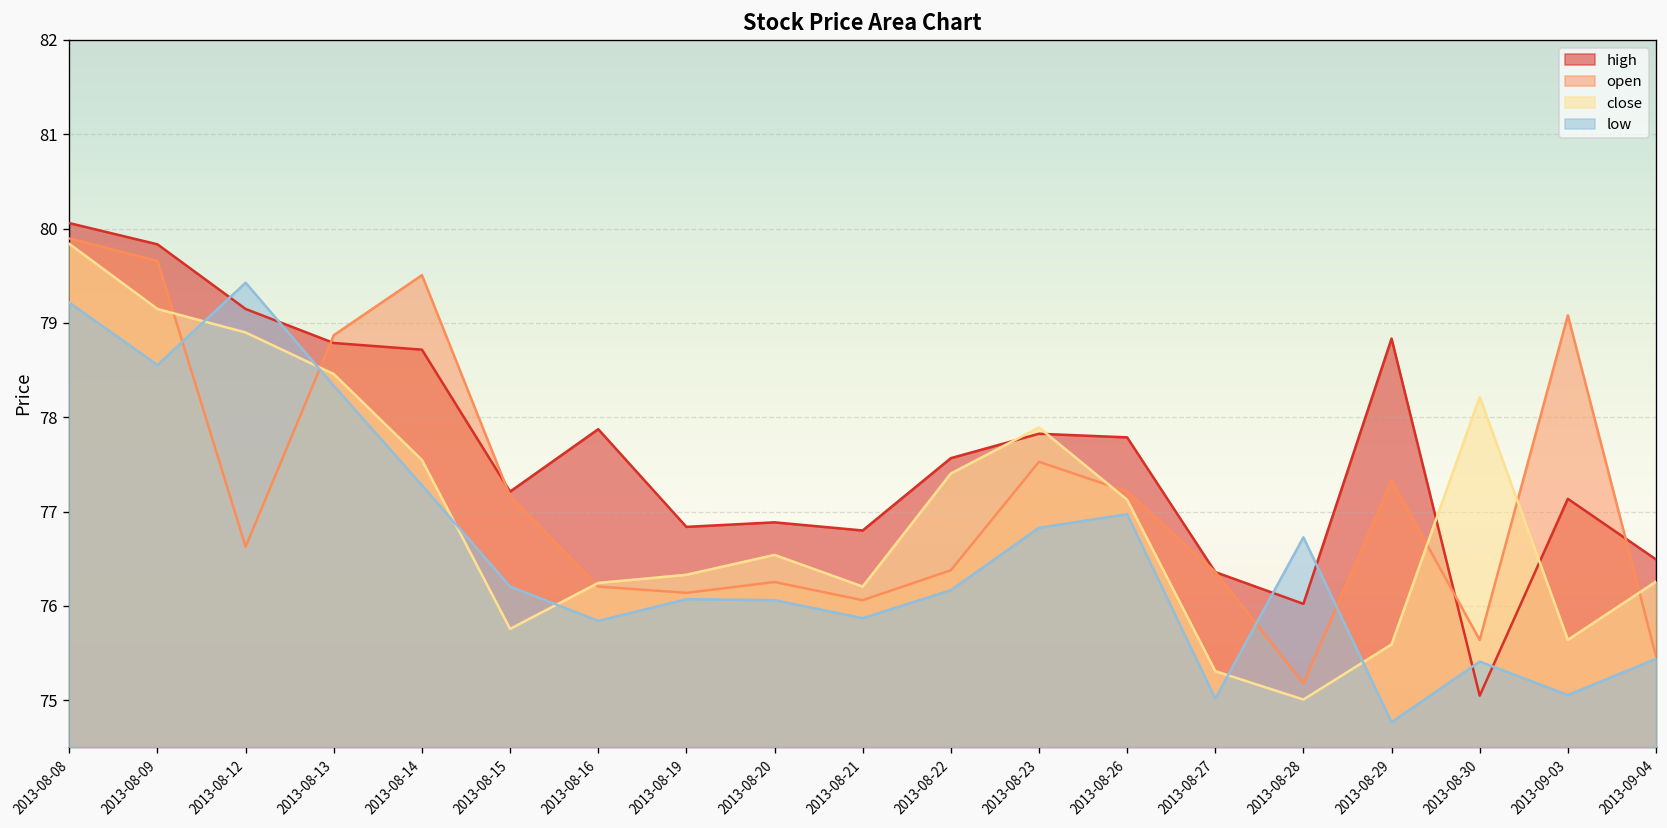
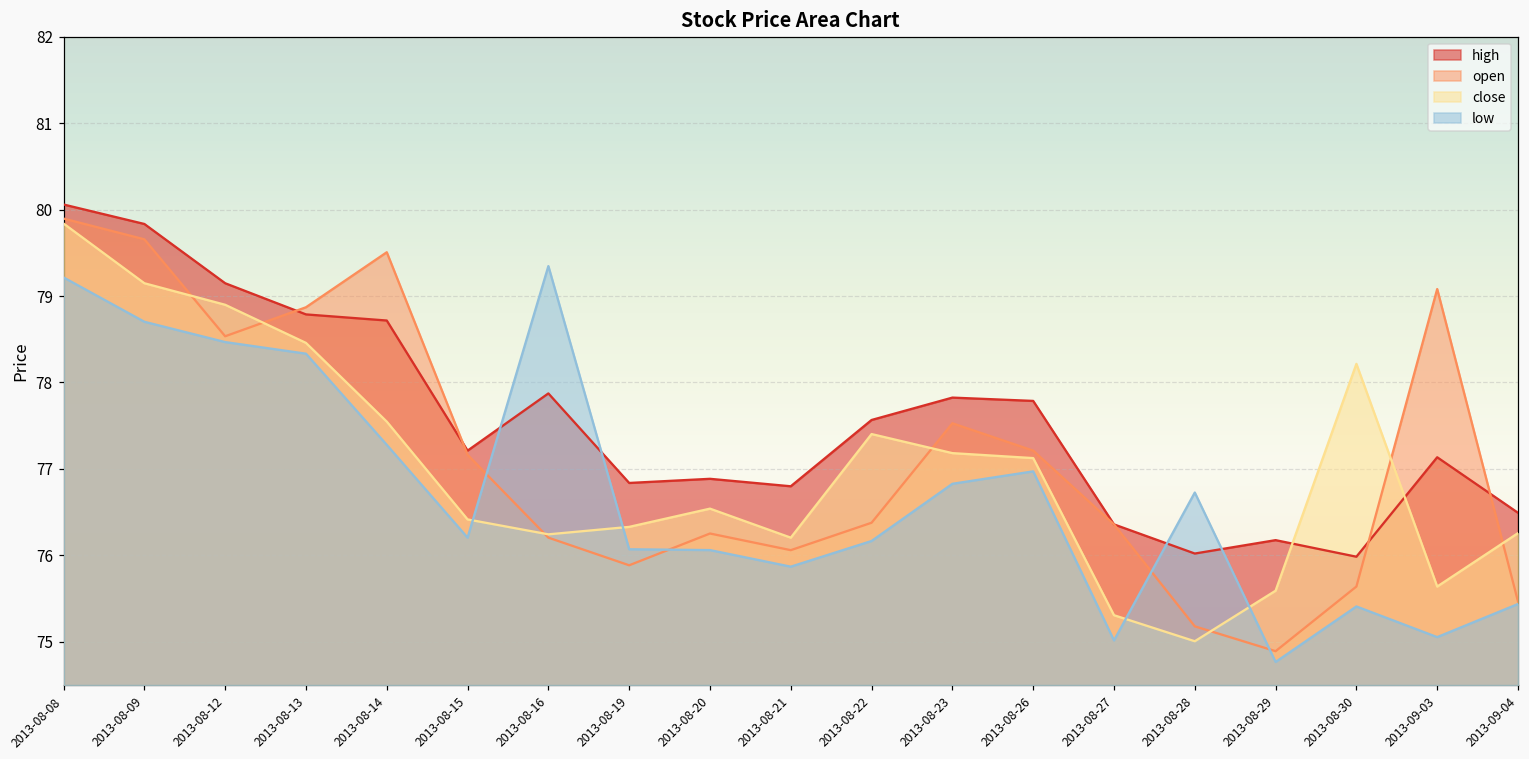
  {
    "high": {
      "2013-08-08": 80.1,
      "2013-08-09": 79.8,
      "2013-08-12": 79.1,
      "2013-08-13": 78.8,
      "2013-08-14": 78.7,
      "2013-08-15": 77.2,
      "2013-08-16": 77.9,
      "2013-08-19": 76.8,
      "2013-08-20": 76.9,
      "2013-08-21": 76.8,
      "2013-08-22": 77.6,
      "2013-08-23": 77.8,
      "2013-08-26": 77.8,
      "2013-08-28": 76.0,
-     "2013-08-29": 78.8,
-     "2013-08-30": 75.0,
+     "2013-08-29": 76.2,
+     "2013-08-30": 76.0,
      "2013-09-03": 77.1,
      "2013-09-04": 76.5
    },
    "open": {
      "2013-08-08": 79.9,
      "2013-08-09": 79.7,
-     "2013-08-12": 76.6,
+     "2013-08-12": 78.5,
      "2013-08-13": 78.9,
      "2013-08-14": 79.5,
      "2013-08-15": 77.2,
      "2013-08-16": 76.2,
-     "2013-08-19": 76.1,
+     "2013-08-19": 75.9,
      "2013-08-20": 76.3,
      "2013-08-21": 76.1,
      "2013-08-22": 76.4,
      "2013-08-23": 77.5,
      "2013-08-26": 77.2,
      "2013-08-28": 75.2,
-     "2013-08-29": 77.3,
+     "2013-08-29": 74.9,
      "2013-08-30": 75.6,
      "2013-09-03": 79.1
    },
    "close": {
      "2013-08-08": 79.8,
      "2013-08-09": 79.1,
      "2013-08-12": 78.9,
      "2013-08-13": 78.5,
      "2013-08-14": 77.5,
-     "2013-08-15": 75.8,
+     "2013-08-15": 76.4,
      "2013-08-16": 76.2,
      "2013-08-19": 76.3,
      "2013-08-20": 76.5,
      "2013-08-21": 76.2,
      "2013-08-22": 77.4,
-     "2013-08-23": 77.9,
+     "2013-08-23": 77.2,
      "2013-08-26": 77.1,
      "2013-08-27": 75.3,
      "2013-08-28": 75.0,
      "2013-08-29": 75.6,
      "2013-08-30": 78.2,
      "2013-09-03": 75.6,
      "2013-09-04": 76.3
    },
    "low": {
      "2013-08-08": 79.2,
-     "2013-08-09": 78.6,
-     "2013-08-12": 79.4,
+     "2013-08-09": 78.7,
+     "2013-08-12": 78.5,
      "2013-08-13": 78.3,
      "2013-08-14": 77.3,
      "2013-08-15": 76.2,
-     "2013-08-16": 75.8,
+     "2013-08-16": 79.3,
      "2013-08-19": 76.1,
      "2013-08-20": 76.1,
      "2013-08-21": 75.9,
      "2013-08-22": 76.2,
      "2013-08-23": 76.8,
      "2013-08-26": 77.0,
      "2013-08-27": 75.0,
      "2013-08-28": 76.7,
      "2013-08-29": 74.8,
      "2013-08-30": 75.4,
      "2013-09-03": 75.1
    }
  }
